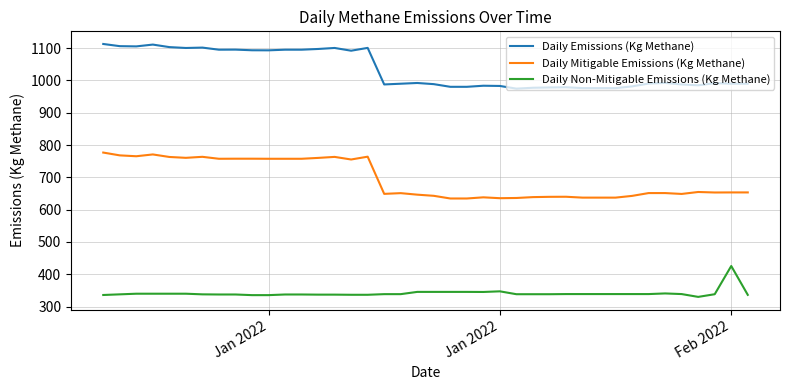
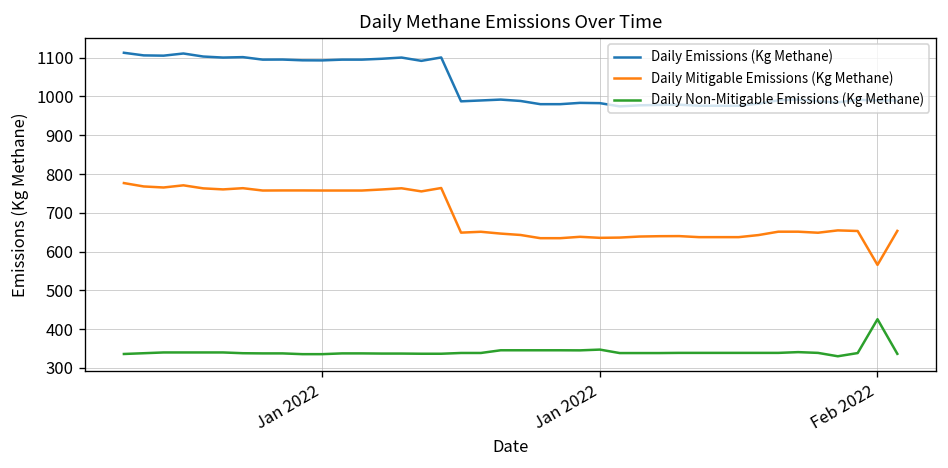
  {
    "Daily Mitigable Emissions (Kg Methane)": {
-     "Feb 2022": 650
+     "Feb 2022": 570
    },
    "Daily Non-Mitigable Emissions (Kg Methane)": {
      "Feb 2022": 430
    }
  }
